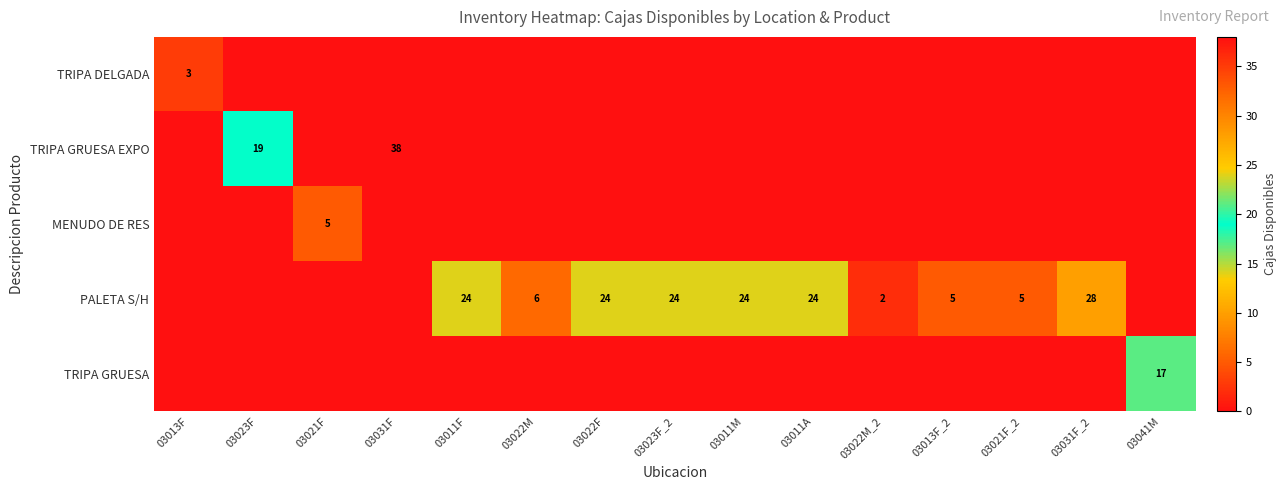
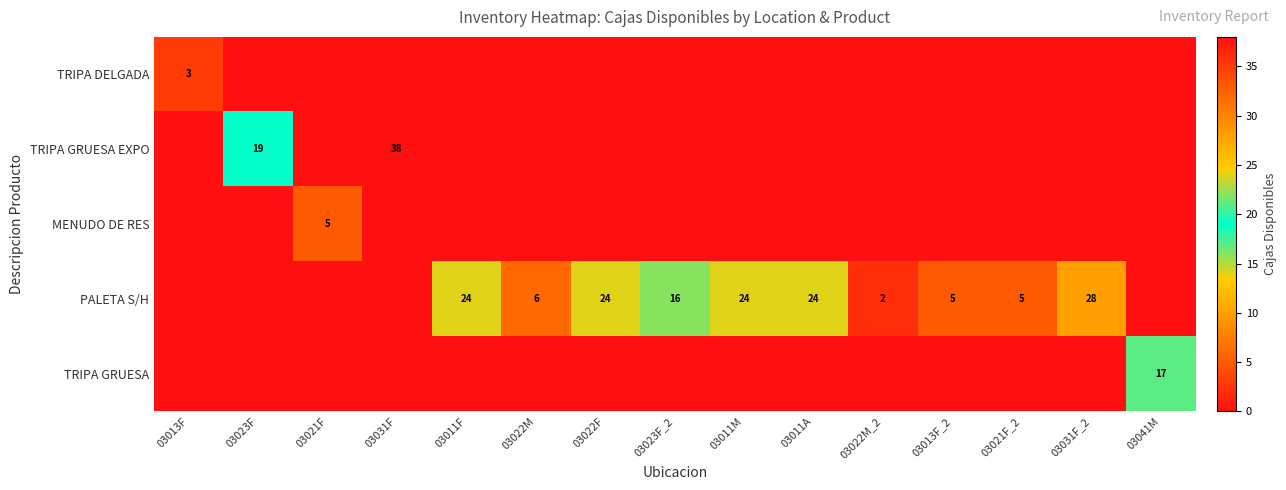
  {
    "TRIPA DELGADA": {
      "03013F": 3
    },
    "TRIPA GRUESA EXPO": {
      "03023F": 19,
      "03031F": 38
    },
    "MENUDO DE RES": {
      "03021F": 5
    },
    "PALETA S/H": {
      "03011F": 24,
      "03022M": 6,
      "03022F": 24,
-     "03023F_2": 24,
+     "03023F_2": 16,
      "03011M": 24,
      "03011A": 24,
      "03022M_2": 2,
      "03013F_2": 5,
      "03021F_2": 5,
      "03031F_2": 28
    },
    "TRIPA GRUESA": {
      "03041M": 17
    }
  }
